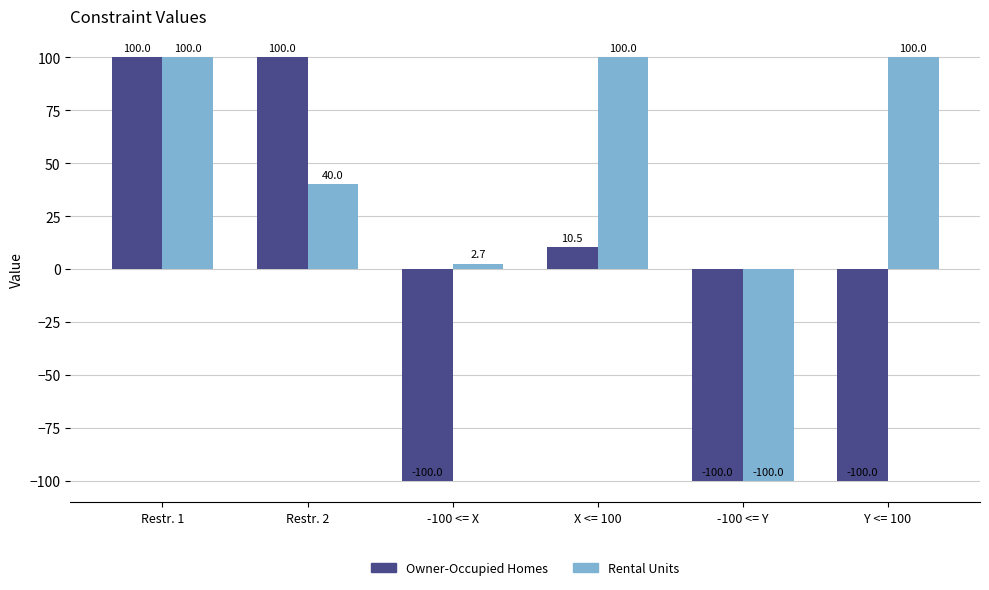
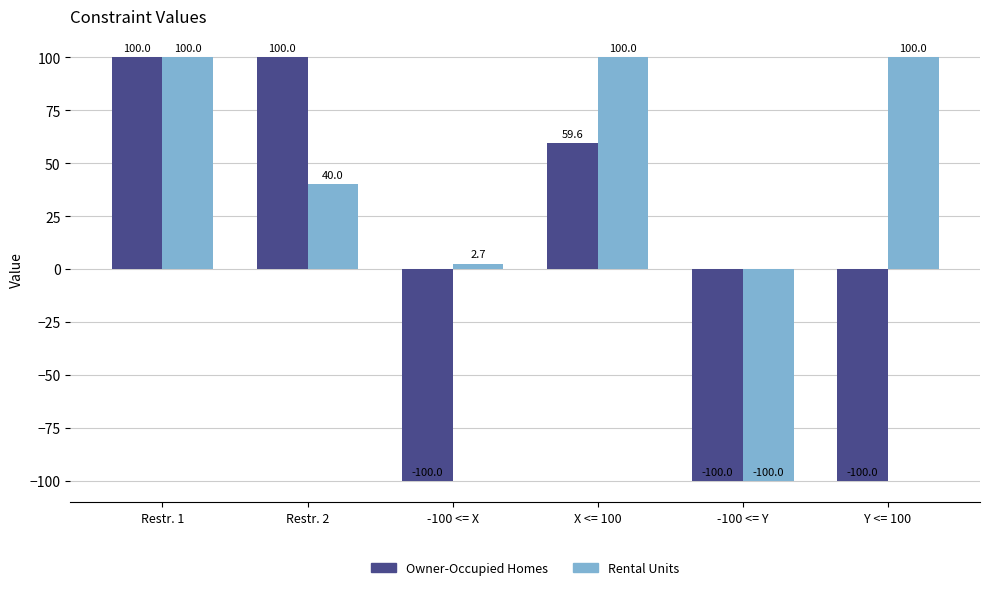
  {
    "Owner-Occupied Homes": {
      "Restr. 1": 100.0,
      "Restr. 2": 100.0,
      "-100 <= X": -100.0,
-     "X <= 100": 10.5,
+     "X <= 100": 59.6,
      "-100 <= Y": -100.0,
      "Y <= 100": -100.0
    },
    "Rental Units": {
      "Restr. 1": 100.0,
      "Restr. 2": 40.0,
      "-100 <= X": 2.7,
      "X <= 100": 100.0,
      "-100 <= Y": -100.0,
      "Y <= 100": 100.0
    }
  }
